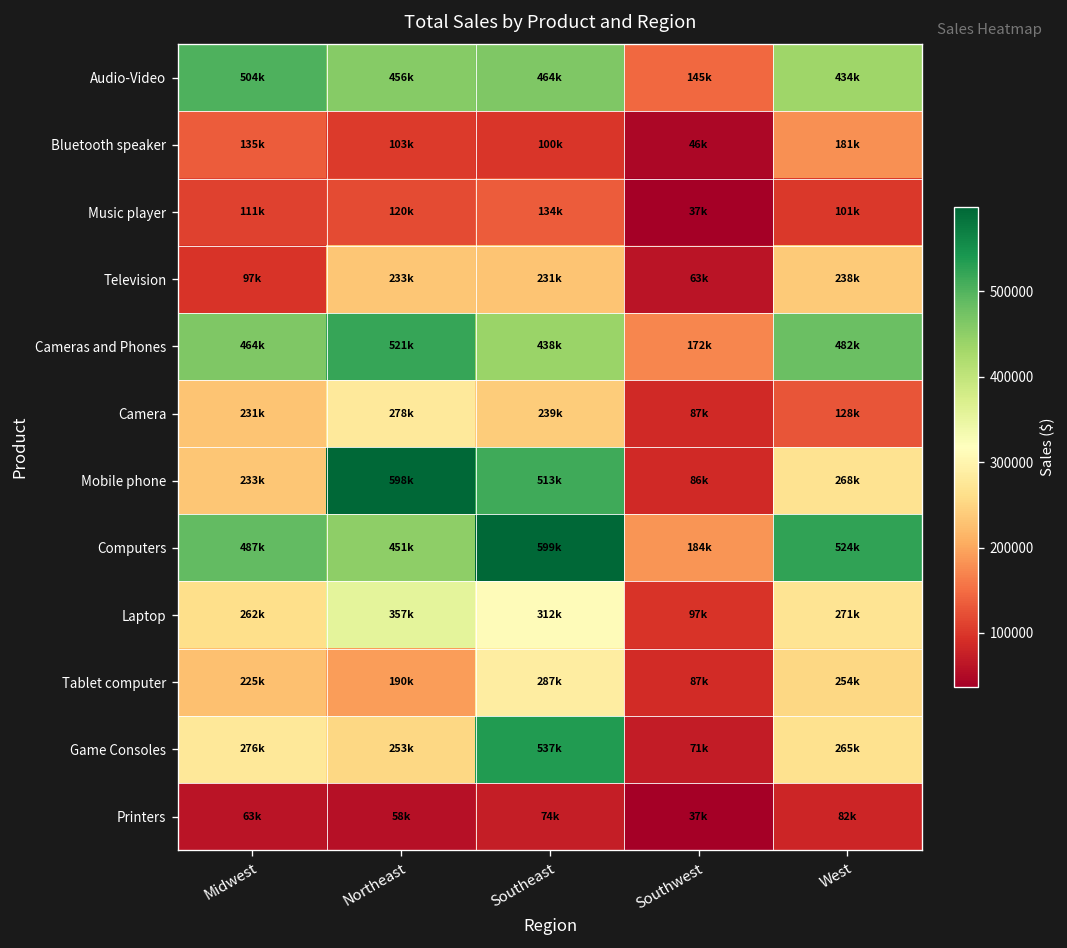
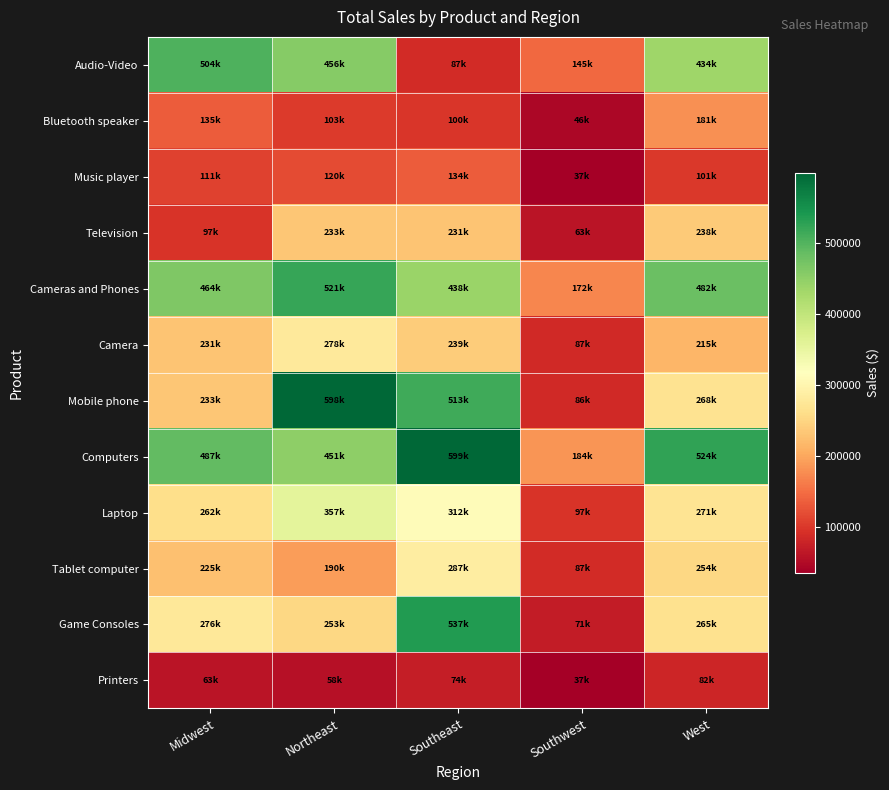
  {
    "Audio-Video": {
      "Midwest": "504k",
      "Northeast": "456k",
-     "Southeast": "464k",
+     "Southeast": "87k",
      "Southwest": "145k",
      "West": "434k"
    },
    "Bluetooth speaker": {
      "Midwest": "135k",
      "Northeast": "103k",
      "Southeast": "100k",
      "Southwest": "46k",
      "West": "181k"
    },
    "Music player": {
      "Midwest": "111k",
      "Northeast": "120k",
      "Southeast": "134k",
      "Southwest": "37k",
      "West": "101k"
    },
    "Television": {
      "Midwest": "97k",
      "Northeast": "233k",
      "Southeast": "231k",
      "Southwest": "63k",
      "West": "238k"
    },
    "Cameras and Phones": {
      "Midwest": "464k",
      "Northeast": "521k",
      "Southeast": "438k",
      "Southwest": "172k",
      "West": "482k"
    },
    "Camera": {
      "Midwest": "231k",
      "Northeast": "278k",
      "Southeast": "239k",
      "Southwest": "87k",
-     "West": "128k"
+     "West": "215k"
    },
    "Mobile phone": {
      "Midwest": "233k",
      "Northeast": "598k",
      "Southeast": "513k",
      "Southwest": "86k",
      "West": "268k"
    },
    "Computers": {
      "Midwest": "487k",
      "Northeast": "451k",
      "Southeast": "599k",
      "Southwest": "184k",
      "West": "524k"
    },
    "Laptop": {
      "Midwest": "262k",
      "Northeast": "357k",
      "Southeast": "312k",
      "Southwest": "97k",
      "West": "271k"
    },
    "Tablet computer": {
      "Midwest": "225k",
      "Northeast": "190k",
      "Southeast": "287k",
      "Southwest": "87k",
      "West": "254k"
    },
    "Game Consoles": {
      "Midwest": "276k",
      "Northeast": "253k",
      "Southeast": "537k",
      "Southwest": "71k",
      "West": "265k"
    },
    "Printers": {
      "Midwest": "63k",
      "Northeast": "58k",
      "Southeast": "74k",
      "Southwest": "37k",
      "West": "82k"
    }
  }
